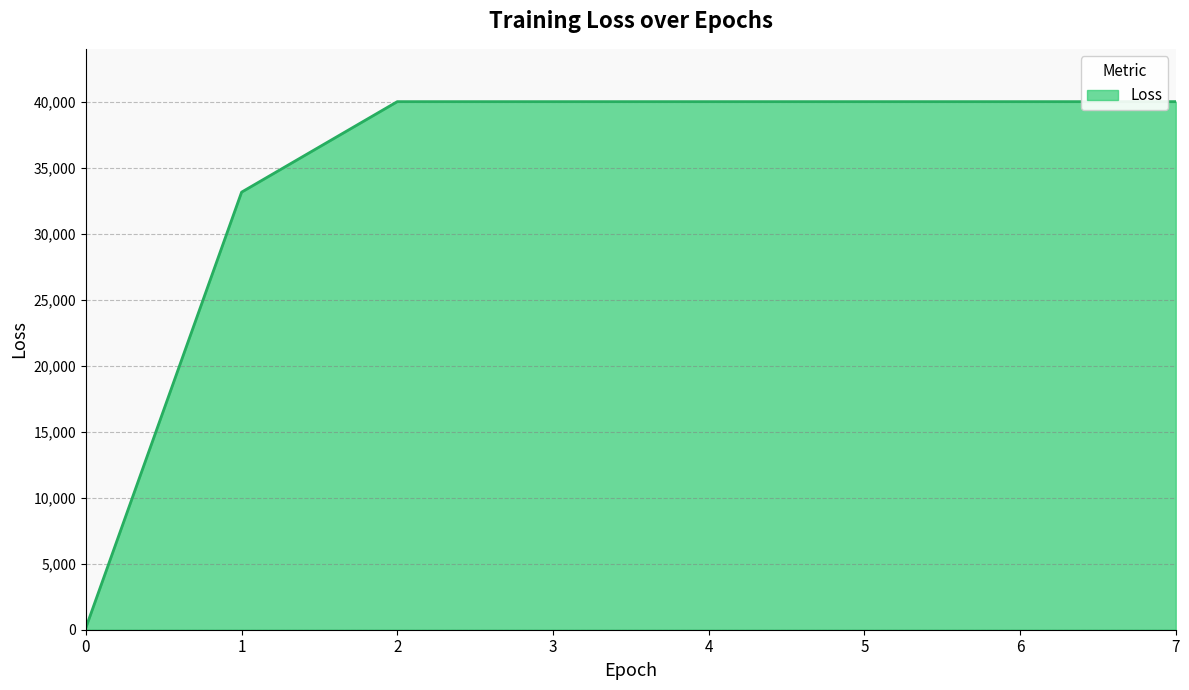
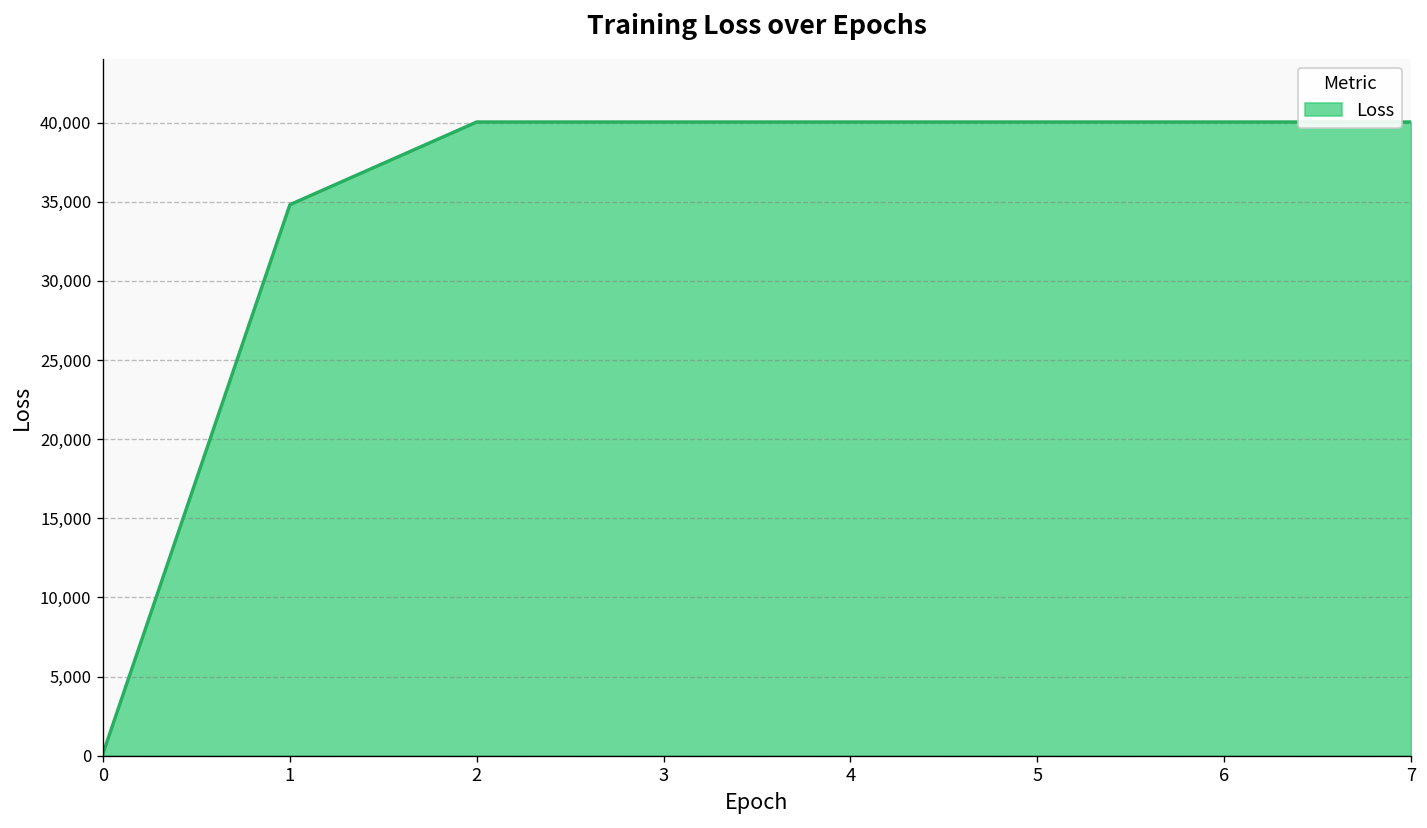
  {
    "0": "200",
-   "1": "33,200",
+   "1": "34,800",
    "2": "40,000",
    "3": "40,000",
    "4": "40,000",
    "5": "40,000",
    "6": "40,000",
    "7": "40,000"
  }
